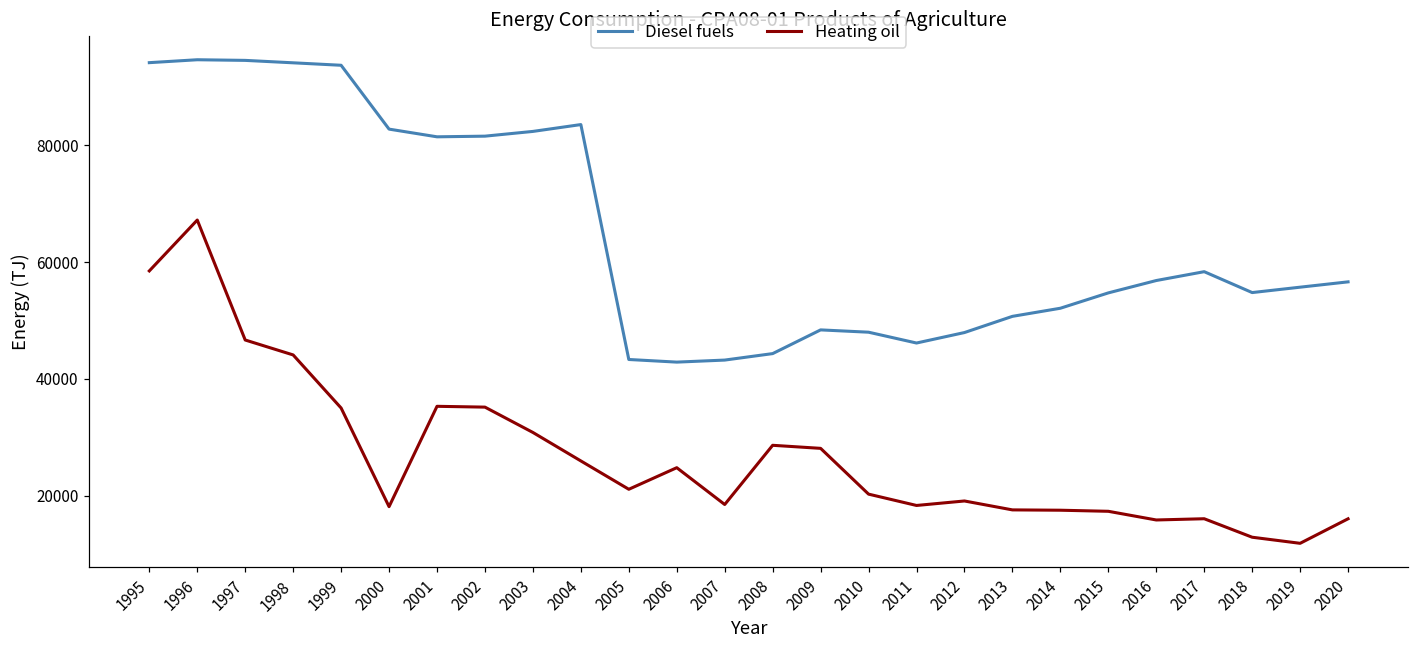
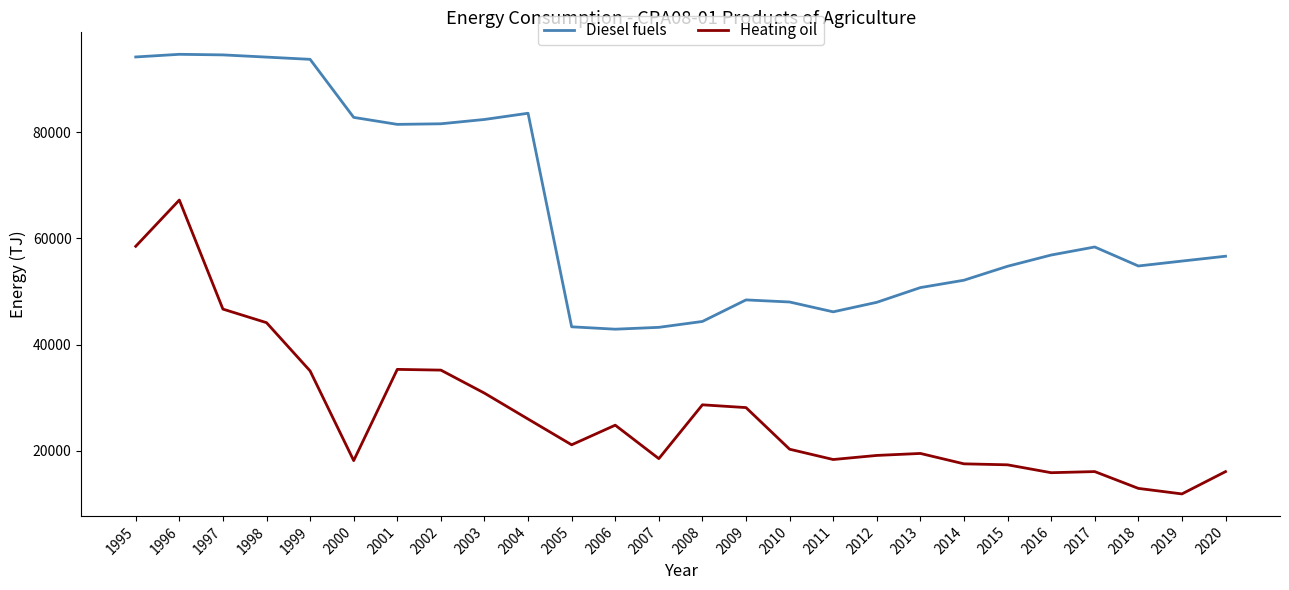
  {
    "Diesel fuels": {
      "1995": 94000,
      "1996": 95000,
      "1997": 95000,
      "1998": 94000,
      "1999": 94000,
      "2000": 83000,
      "2001": 81000,
      "2002": 82000,
      "2003": 82000,
      "2004": 84000,
      "2005": 43000,
      "2006": 43000,
      "2007": 43000,
      "2008": 44000,
      "2009": 48000,
      "2010": 48000,
      "2011": 46000,
      "2012": 48000,
      "2013": 51000,
      "2014": 52000,
      "2015": 55000,
      "2016": 57000,
      "2017": 58000,
      "2018": 55000,
      "2019": 56000,
      "2020": 57000
    },
    "Heating oil": {
      "1995": 59000,
      "1996": 67000,
      "1997": 47000,
      "1998": 44000,
      "1999": 35000,
      "2000": 18000,
      "2001": 35000,
      "2002": 35000,
      "2003": 31000,
      "2004": 26000,
      "2005": 21000,
      "2006": 25000,
      "2007": 19000,
      "2008": 29000,
      "2009": 28000,
      "2010": 20000,
      "2011": 18000,
      "2012": 19000,
-     "2013": 18000,
+     "2013": 19000,
      "2014": 18000,
      "2015": 17000,
      "2016": 16000,
      "2017": 16000,
      "2018": 13000,
      "2019": 12000,
      "2020": 16000
    }
  }
